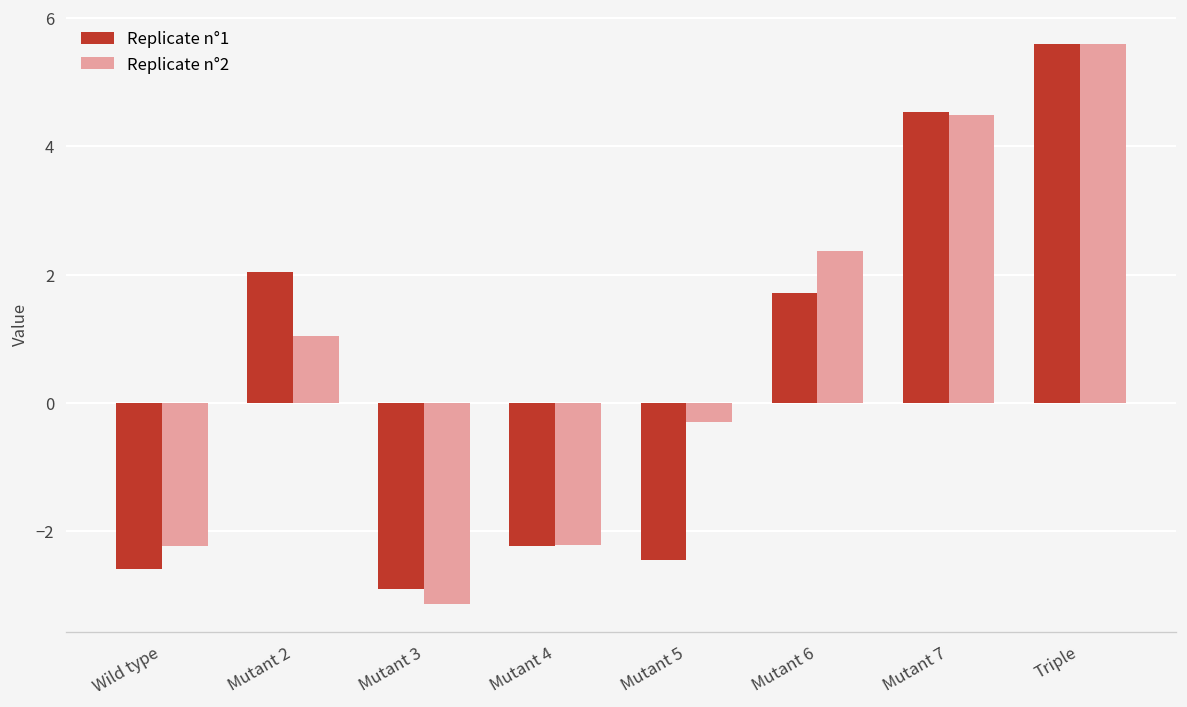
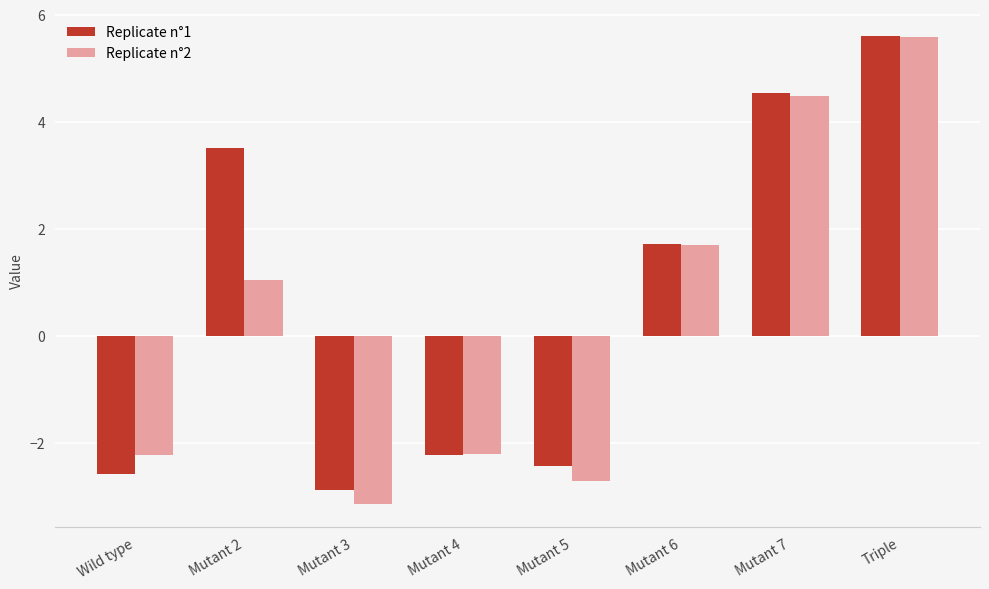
  {
    "Replicate n°1": {
      "Wild type": -2.6,
-     "Mutant 2": 2.0,
+     "Mutant 2": 3.5,
      "Mutant 3": -2.9,
      "Mutant 4": -2.2,
      "Mutant 5": -2.4,
      "Mutant 6": 1.7,
      "Mutant 7": 4.5,
      "Triple": 5.6
    },
    "Replicate n°2": {
      "Wild type": -2.2,
      "Mutant 2": 1.0,
      "Mutant 3": -3.1,
      "Mutant 4": -2.2,
-     "Mutant 5": -0.3,
-     "Mutant 6": 2.4,
+     "Mutant 5": -2.7,
+     "Mutant 6": 1.7,
      "Mutant 7": 4.5,
      "Triple": 5.6
    }
  }
